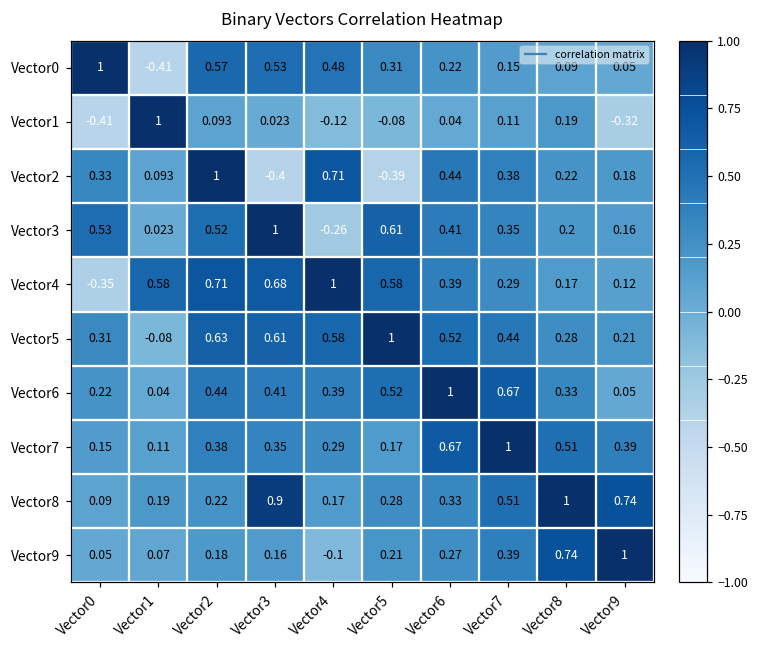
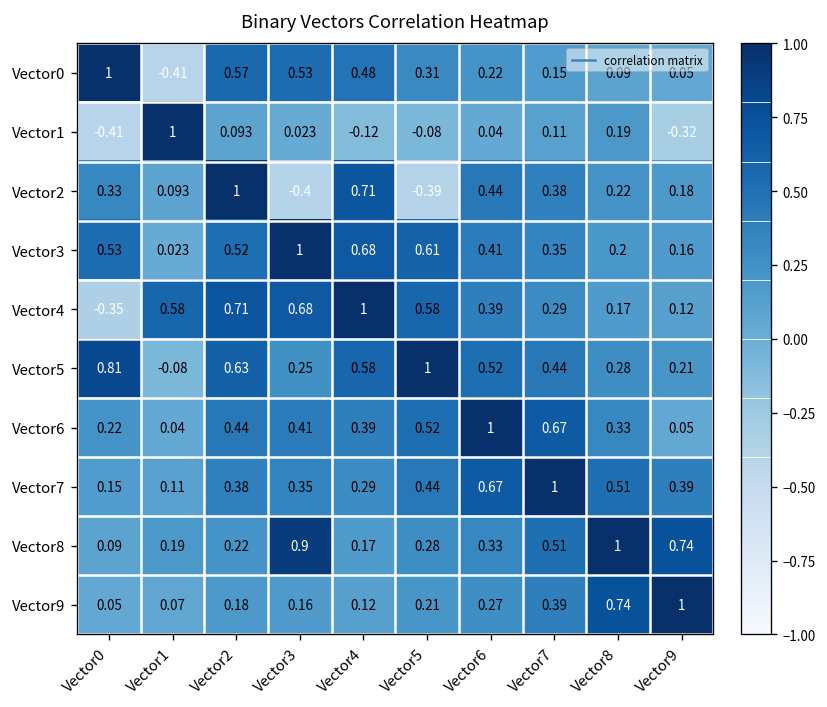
  {
    "Vector0": {
      "Vector0": 1,
      "Vector1": -0.41,
      "Vector2": 0.57,
      "Vector3": 0.53,
      "Vector4": 0.48,
      "Vector5": 0.31,
      "Vector6": 0.22,
      "Vector7": 0.15
    },
    "Vector1": {
      "Vector0": -0.41,
      "Vector1": 1,
      "Vector2": 0.093,
      "Vector3": 0.023,
      "Vector4": -0.12,
      "Vector5": -0.08,
      "Vector6": 0.04,
      "Vector7": 0.11,
      "Vector8": 0.19,
      "Vector9": -0.32
    },
    "Vector2": {
      "Vector0": 0.33,
      "Vector1": 0.093,
      "Vector2": 1,
      "Vector3": -0.4,
      "Vector4": 0.71,
      "Vector5": -0.39,
      "Vector6": 0.44,
      "Vector7": 0.38,
      "Vector8": 0.22,
      "Vector9": 0.18
    },
    "Vector3": {
      "Vector0": 0.53,
      "Vector1": 0.023,
      "Vector2": 0.52,
      "Vector3": 1,
-     "Vector4": -0.26,
+     "Vector4": 0.68,
      "Vector5": 0.61,
      "Vector6": 0.41,
      "Vector7": 0.35,
      "Vector8": 0.2,
      "Vector9": 0.16
    },
    "Vector4": {
      "Vector0": -0.35,
      "Vector1": 0.58,
      "Vector2": 0.71,
      "Vector3": 0.68,
      "Vector4": 1,
      "Vector5": 0.58,
      "Vector6": 0.39,
      "Vector7": 0.29,
      "Vector8": 0.17,
      "Vector9": 0.12
    },
    "Vector5": {
-     "Vector0": 0.31,
+     "Vector0": 0.81,
      "Vector1": -0.08,
      "Vector2": 0.63,
-     "Vector3": 0.61,
+     "Vector3": 0.25,
      "Vector4": 0.58,
      "Vector5": 1,
      "Vector6": 0.52,
      "Vector7": 0.44,
      "Vector8": 0.28,
      "Vector9": 0.21
    },
    "Vector6": {
      "Vector0": 0.22,
      "Vector1": 0.04,
      "Vector2": 0.44,
      "Vector3": 0.41,
      "Vector4": 0.39,
      "Vector5": 0.52,
      "Vector6": 1,
      "Vector7": 0.67,
      "Vector8": 0.33,
      "Vector9": 0.05
    },
    "Vector7": {
      "Vector0": 0.15,
      "Vector1": 0.11,
      "Vector2": 0.38,
      "Vector3": 0.35,
      "Vector4": 0.29,
-     "Vector5": 0.17,
+     "Vector5": 0.44,
      "Vector6": 0.67,
      "Vector7": 1,
      "Vector8": 0.51,
      "Vector9": 0.39
    },
    "Vector8": {
      "Vector0": 0.09,
      "Vector1": 0.19,
      "Vector2": 0.22,
      "Vector3": 0.9,
      "Vector4": 0.17,
      "Vector5": 0.28,
      "Vector6": 0.33,
      "Vector7": 0.51,
      "Vector8": 1,
      "Vector9": 0.74
    },
    "Vector9": {
      "Vector0": 0.05,
      "Vector1": 0.07,
      "Vector2": 0.18,
      "Vector3": 0.16,
-     "Vector4": -0.1,
+     "Vector4": 0.12,
      "Vector5": 0.21,
      "Vector6": 0.27,
      "Vector7": 0.39,
      "Vector8": 0.74,
      "Vector9": 1
    }
  }
